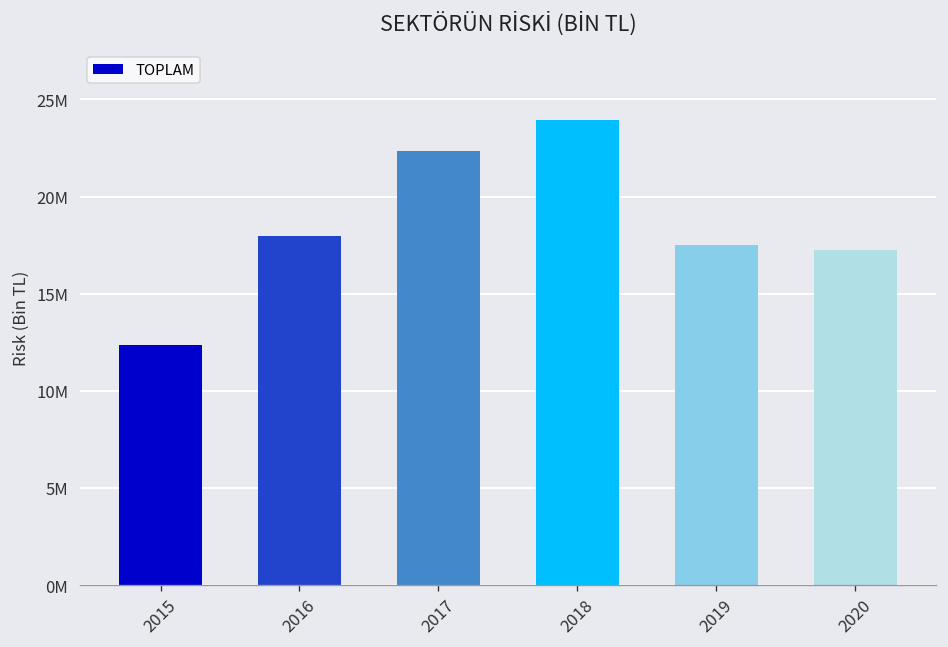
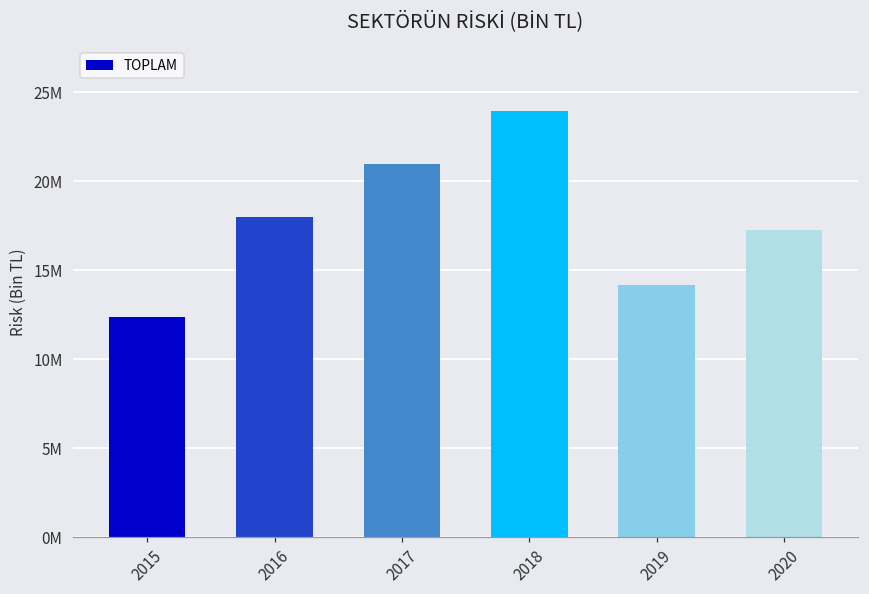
  {
    "2015": 12400000,
    "2016": 18000000,
-   "2017": 22300000,
+   "2017": 21000000,
    "2018": 24000000,
-   "2019": 17500000,
+   "2019": 14200000,
    "2020": 17200000
  }
